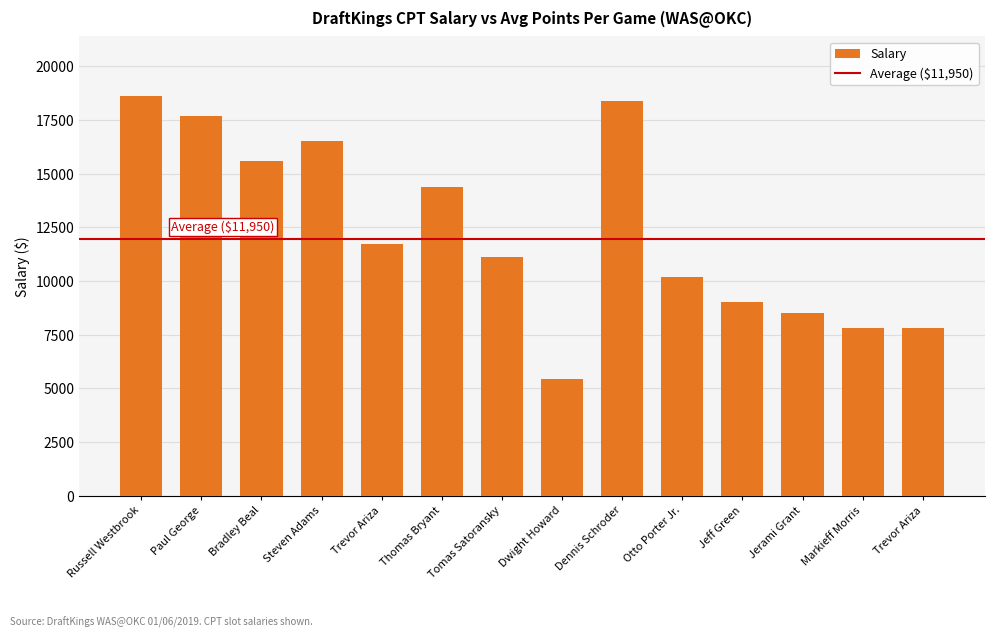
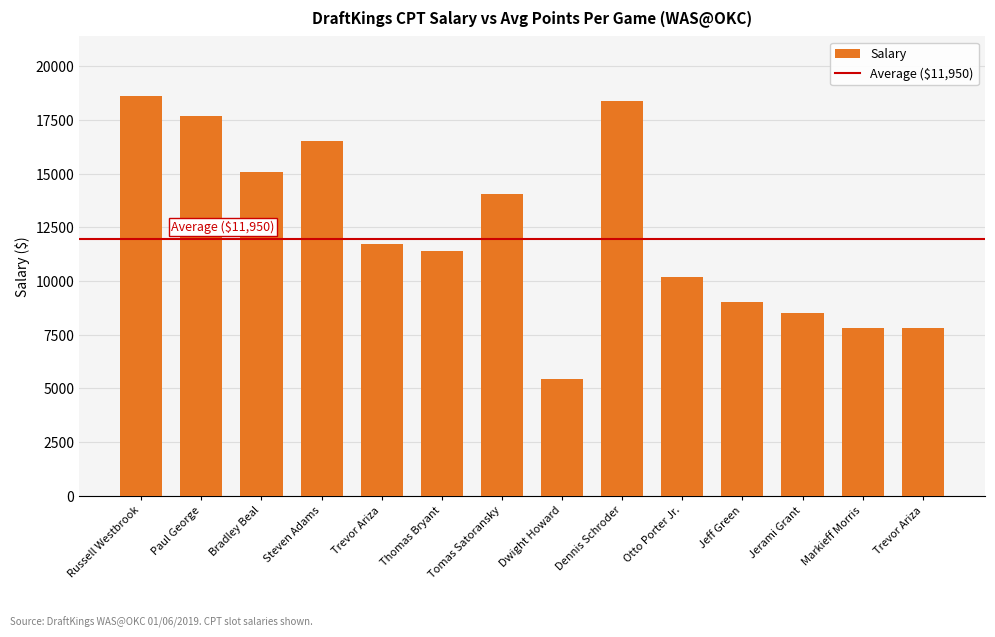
  {
    "Russell Westbrook": 18600,
    "Paul George": 17700,
-   "Bradley Beal": 15600,
+   "Bradley Beal": 15100,
    "Steven Adams": 16500,
-   "Thomas Bryant": 14400,
-   "Tomas Satoransky": 11100,
+   "Thomas Bryant": 11400,
+   "Tomas Satoransky": 14000,
    "Dwight Howard": 5400,
    "Dennis Schroder": 18400,
    "Otto Porter Jr.": 10200,
    "Jeff Green": 9000,
    "Jerami Grant": 8500,
    "Markieff Morris": 7800
  }
